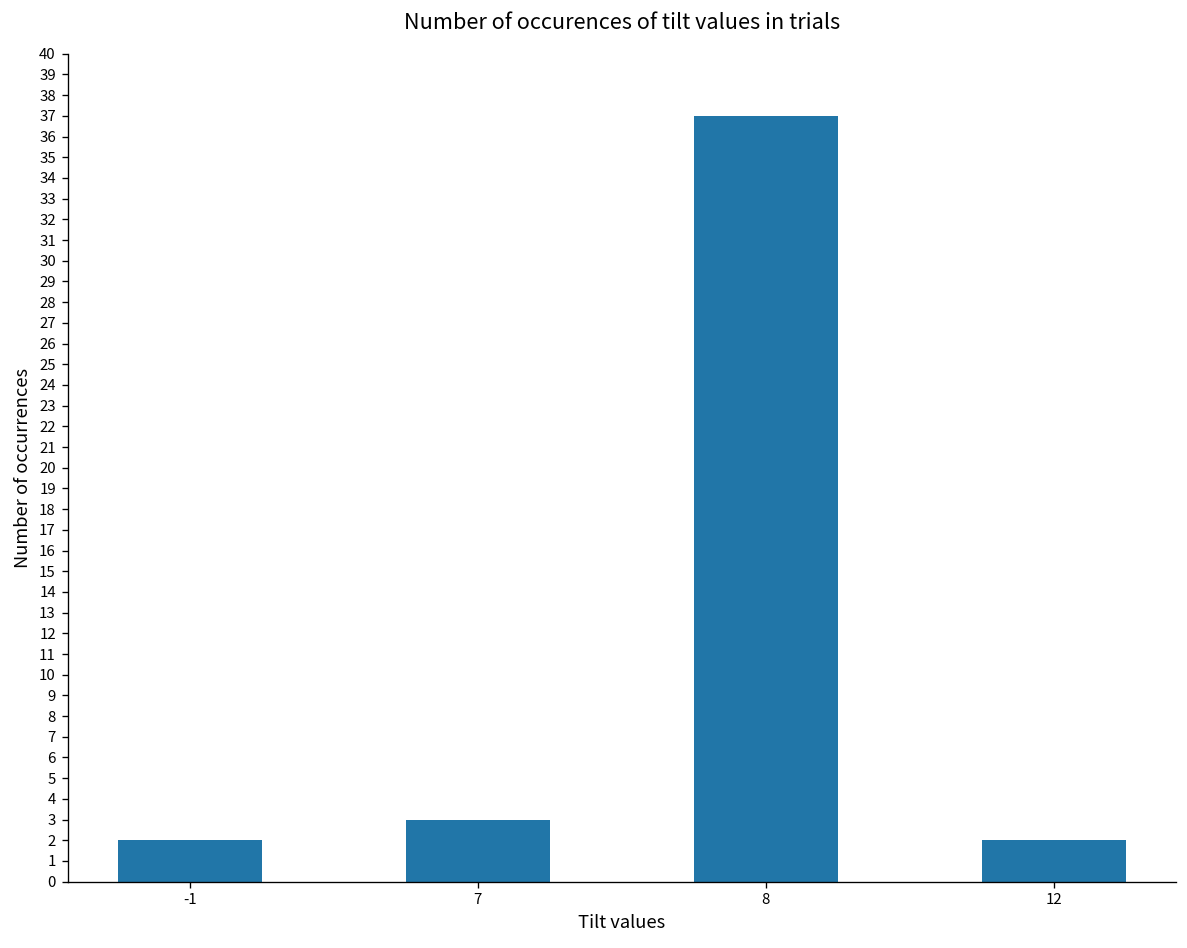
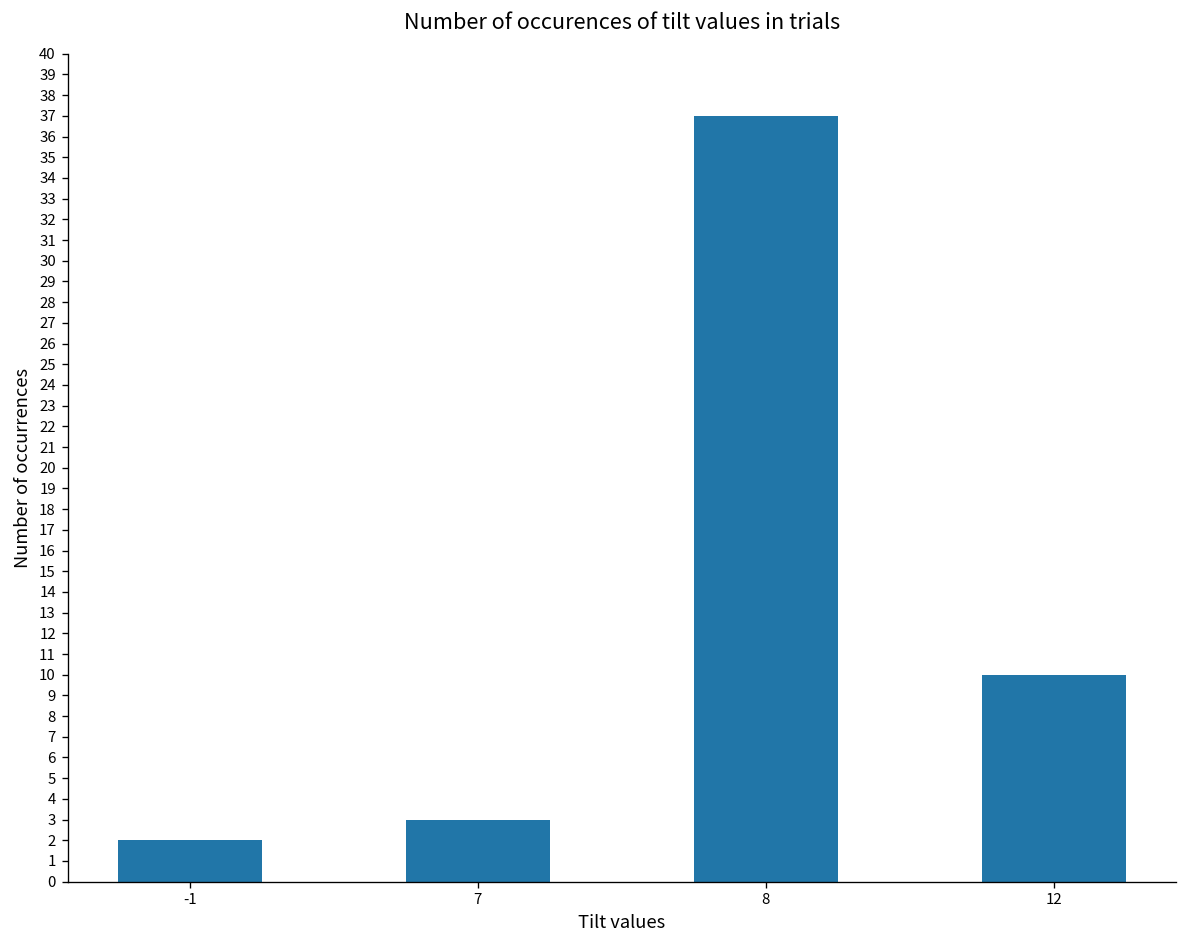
  {
    "-1": 2,
    "7": 3,
    "8": 37,
-   "12": 2
+   "12": 10
  }
